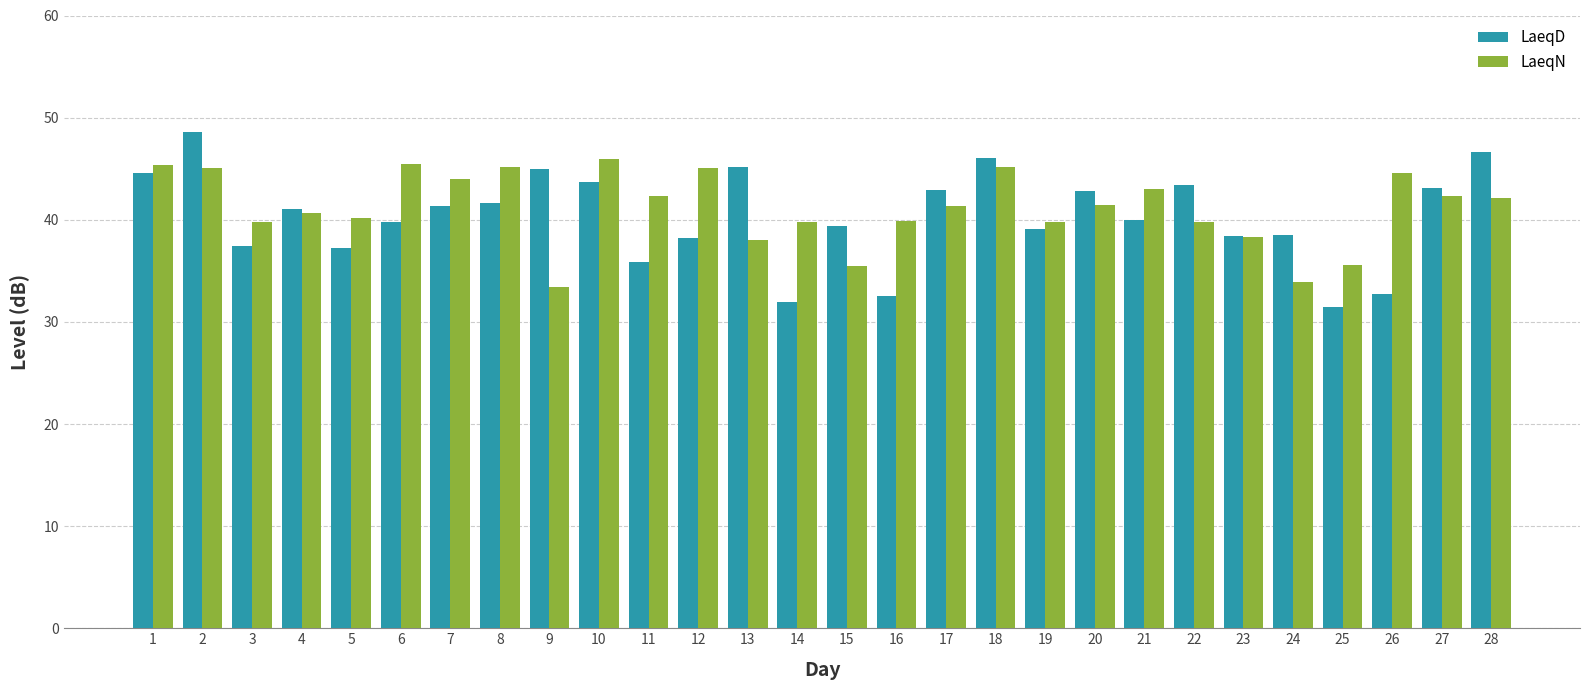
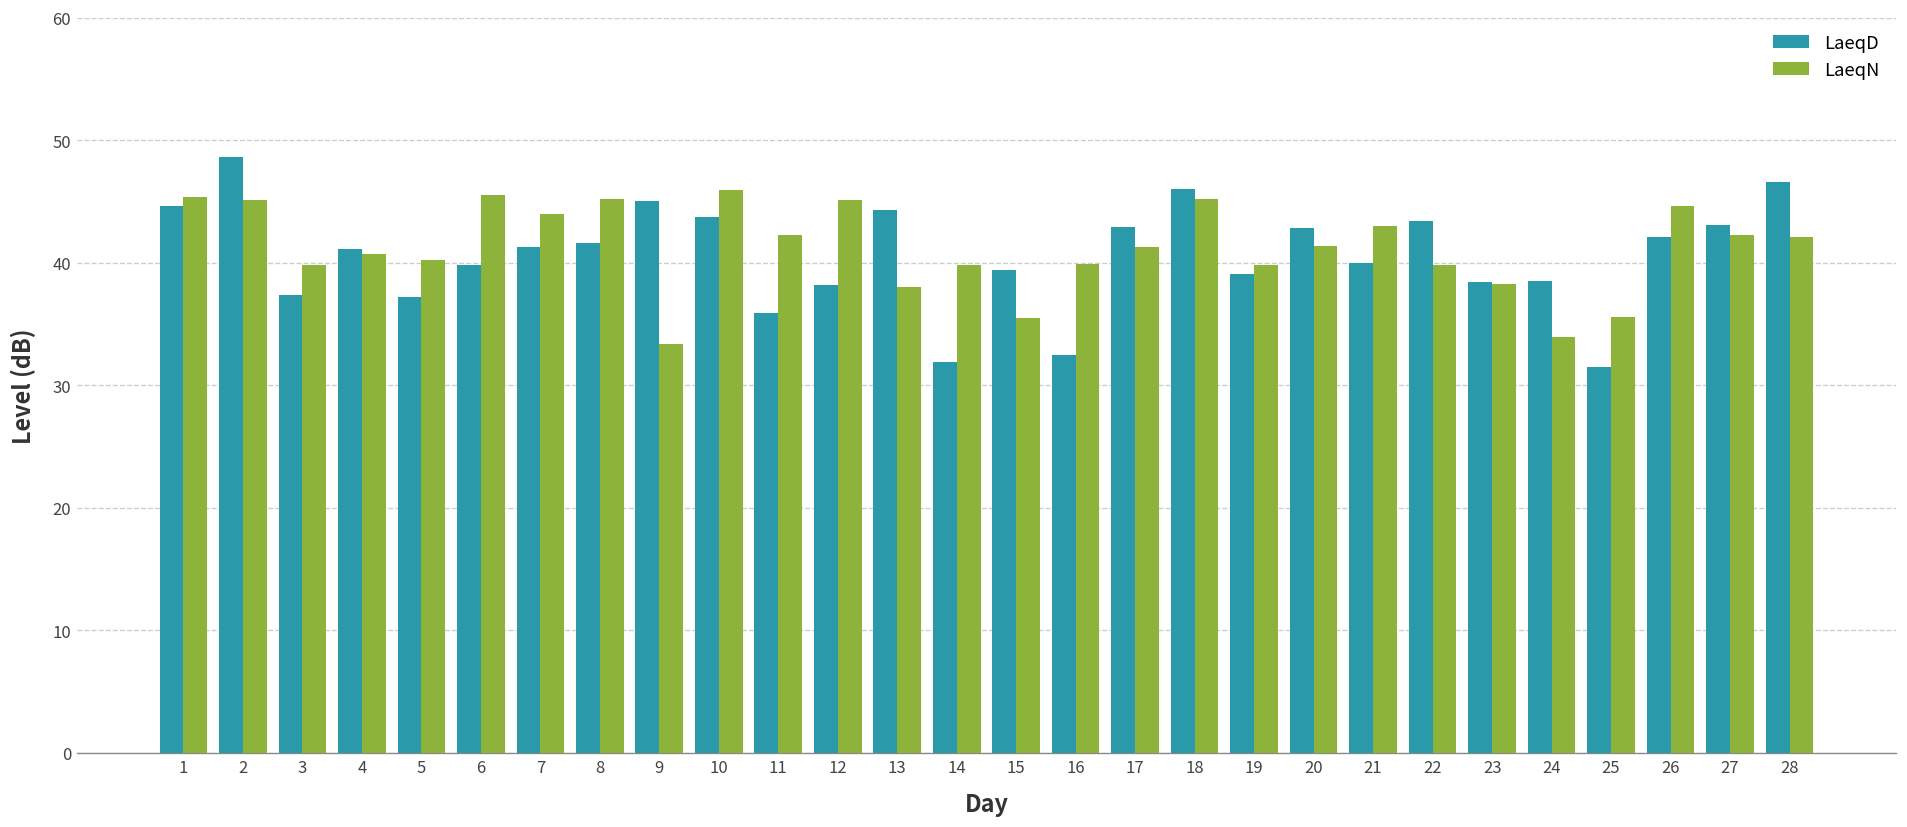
  {
    "LaeqD": {
      "1": 44.6,
      "2": 48.6,
      "3": 37.4,
      "4": 41.1,
      "5": 37.2,
      "6": 39.8,
      "7": 41.3,
      "8": 41.6,
      "9": 45.0,
      "10": 43.7,
      "11": 35.9,
      "12": 38.2,
-     "13": 45.2,
+     "13": 44.3,
      "14": 31.9,
      "15": 39.4,
      "16": 32.5,
      "17": 42.9,
      "18": 46.0,
      "19": 39.1,
      "20": 42.8,
      "21": 40.0,
      "22": 43.4,
      "23": 38.4,
      "24": 38.5,
      "25": 31.5,
-     "26": 32.7,
+     "26": 42.1,
      "27": 43.1,
      "28": 46.6
    },
    "LaeqN": {
      "1": 45.4,
      "2": 45.1,
      "3": 39.8,
      "4": 40.7,
      "5": 40.2,
      "6": 45.5,
      "7": 44.0,
      "8": 45.2,
      "9": 33.4,
      "10": 45.9,
      "11": 42.3,
      "12": 45.1,
      "13": 38.0,
      "14": 39.8,
      "15": 35.5,
      "16": 39.9,
      "17": 41.3,
      "18": 45.2,
      "19": 39.8,
      "20": 41.4,
      "21": 43.0,
      "22": 39.8,
      "23": 38.3,
      "24": 33.9,
      "25": 35.6,
      "26": 44.6,
      "27": 42.3,
      "28": 42.1
    }
  }
